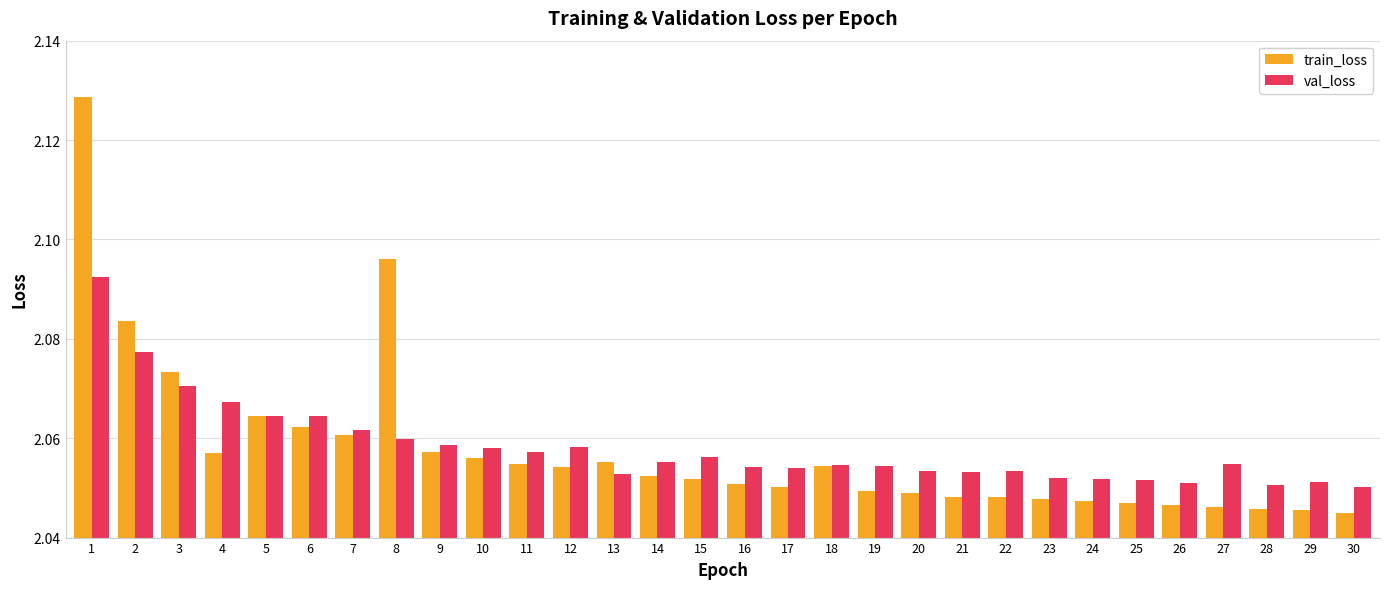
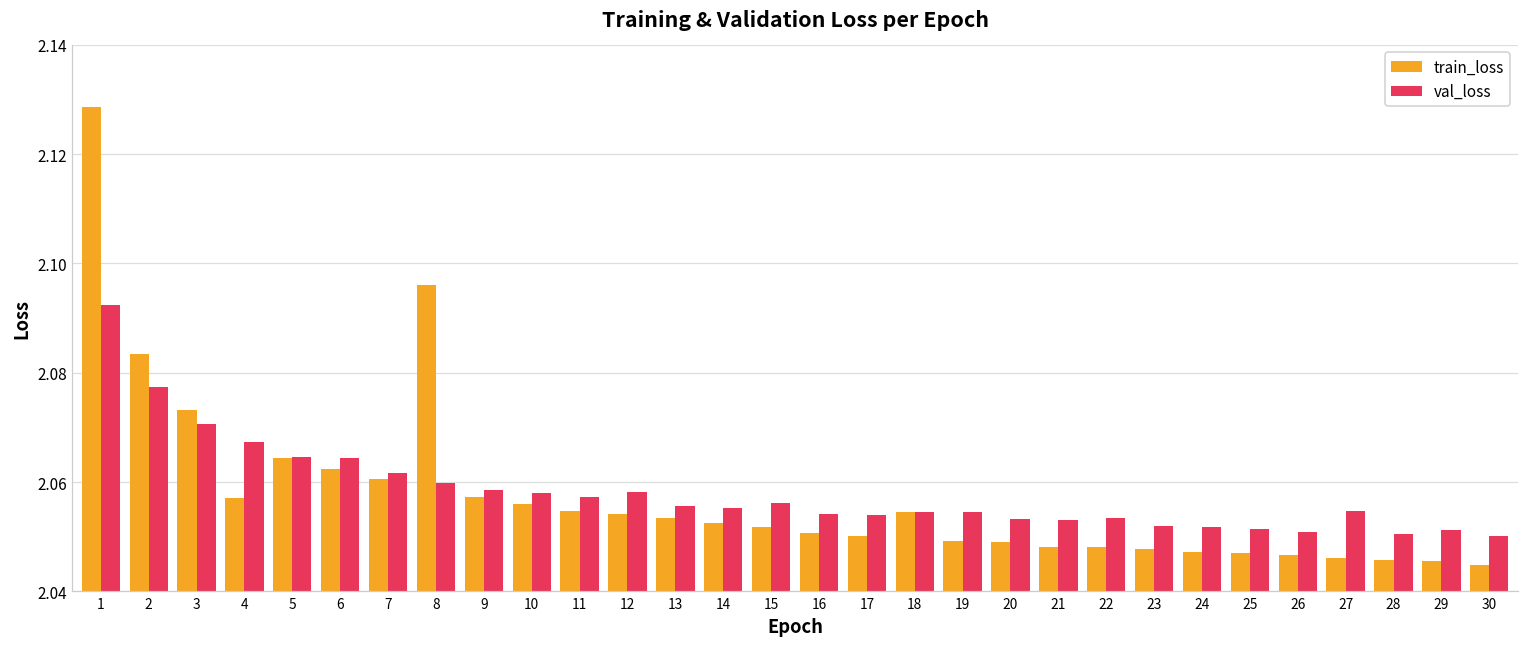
  {
    "train_loss": {
      "1": 2.129,
      "2": 2.084,
      "3": 2.073,
      "4": 2.057,
      "5": 2.064,
      "6": 2.062,
      "7": 2.061,
      "8": 2.096,
      "9": 2.057,
      "10": 2.056,
      "11": 2.055,
      "12": 2.054,
-     "13": 2.055,
+     "13": 2.053,
      "14": 2.052,
      "15": 2.052,
      "16": 2.051,
      "17": 2.050,
      "18": 2.054,
      "19": 2.049,
      "20": 2.049,
      "21": 2.048,
      "22": 2.048,
      "23": 2.048,
      "24": 2.047,
      "25": 2.047,
      "26": 2.047,
      "27": 2.046,
      "28": 2.046,
      "29": 2.046,
      "30": 2.045
    },
    "val_loss": {
      "1": 2.092,
      "2": 2.077,
      "3": 2.071,
      "4": 2.067,
      "5": 2.065,
      "6": 2.064,
      "7": 2.062,
      "8": 2.060,
      "9": 2.059,
      "10": 2.058,
      "11": 2.057,
      "12": 2.058,
-     "13": 2.053,
+     "13": 2.056,
      "14": 2.055,
      "15": 2.056,
      "16": 2.054,
      "17": 2.054,
      "18": 2.055,
      "19": 2.054,
      "20": 2.053,
      "21": 2.053,
      "22": 2.053,
      "23": 2.052,
      "24": 2.052,
      "25": 2.051,
      "26": 2.051,
      "27": 2.055,
      "28": 2.051,
      "29": 2.051,
      "30": 2.050
    }
  }
